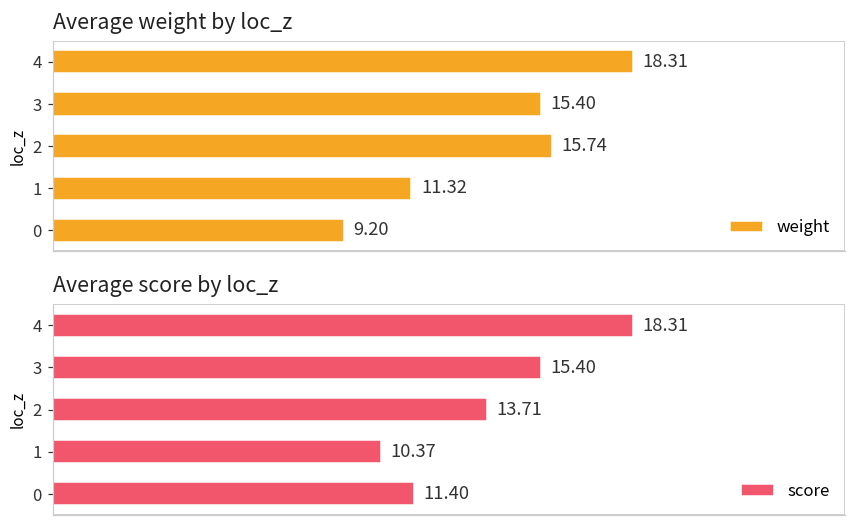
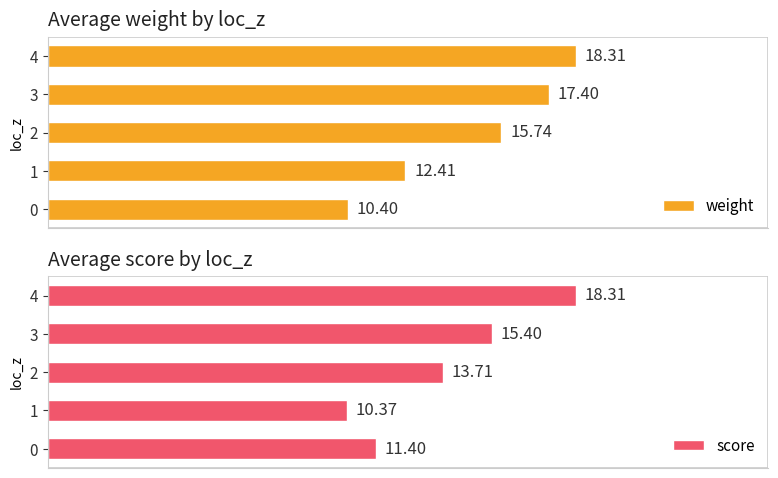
  {
    "Average weight by loc_z": {
      "4": 18.31,
-     "3": 15.40,
+     "3": 17.40,
      "2": 15.74,
-     "1": 11.32,
-     "0": 9.20
+     "1": 12.41,
+     "0": 10.40
    },
    "Average score by loc_z": {
      "4": 18.31,
      "3": 15.40,
      "2": 13.71,
      "1": 10.37,
      "0": 11.40
    }
  }
